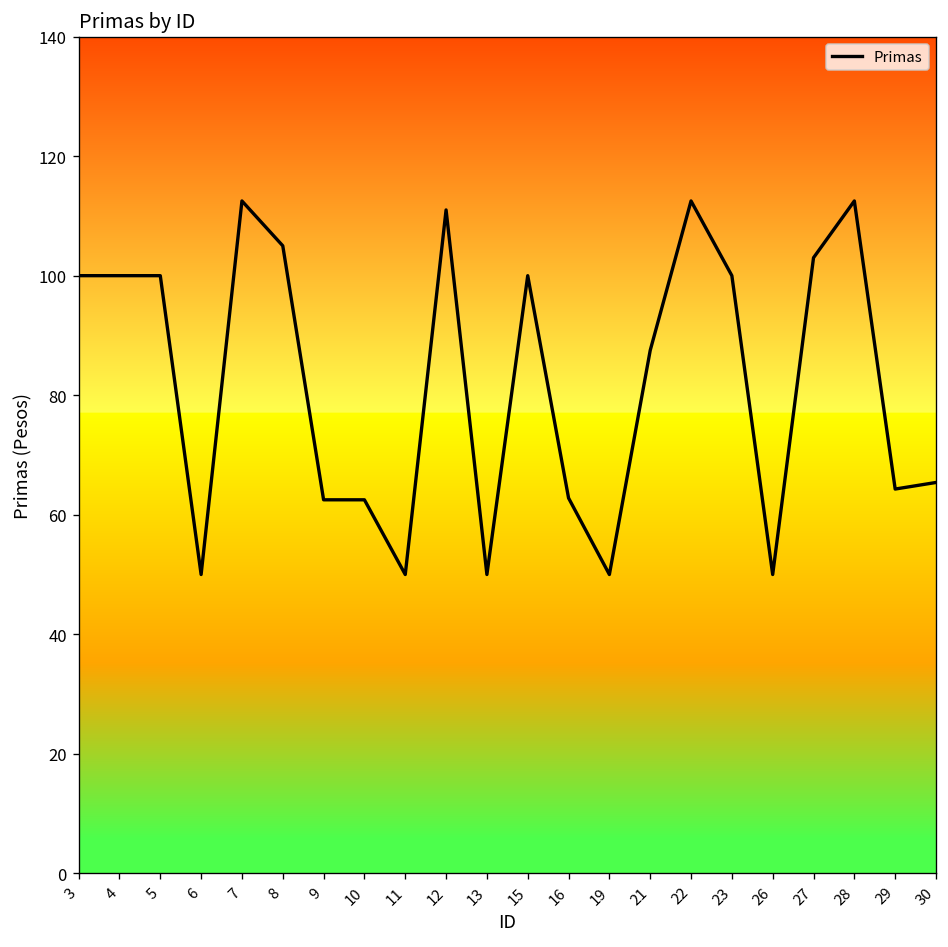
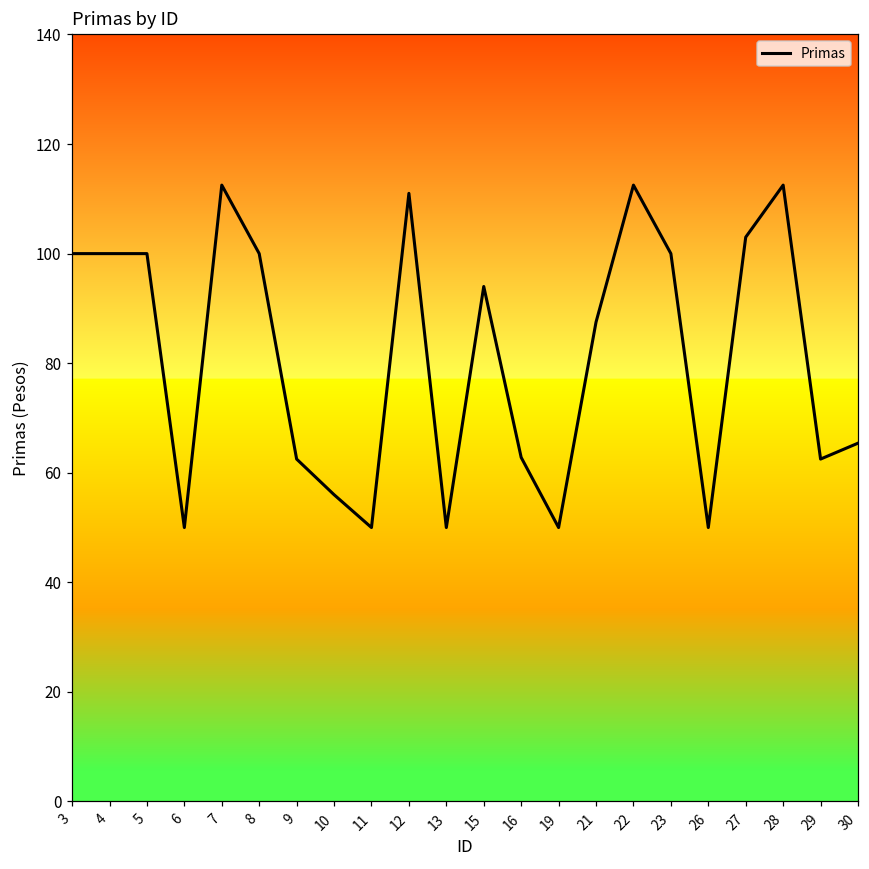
  {
    "3": 100,
    "4": 100,
    "5": 100,
    "6": 50,
    "7": 113,
-   "8": 105,
+   "8": 100,
    "9": 63,
-   "10": 63,
+   "10": 56,
    "11": 50,
    "12": 111,
    "13": 50,
-   "15": 100,
+   "15": 94,
    "16": 63,
    "19": 50,
    "21": 88,
    "22": 113,
    "23": 100,
    "26": 50,
    "27": 103,
    "28": 113,
-   "29": 64,
+   "29": 63,
    "30": 65
  }
